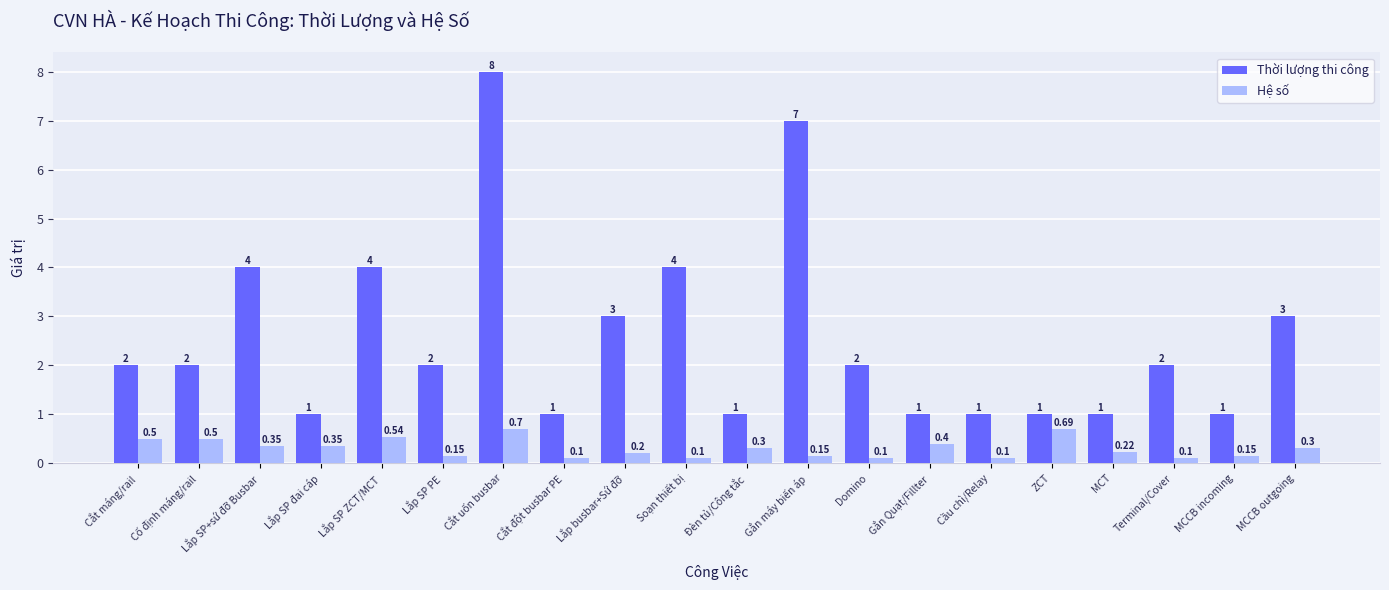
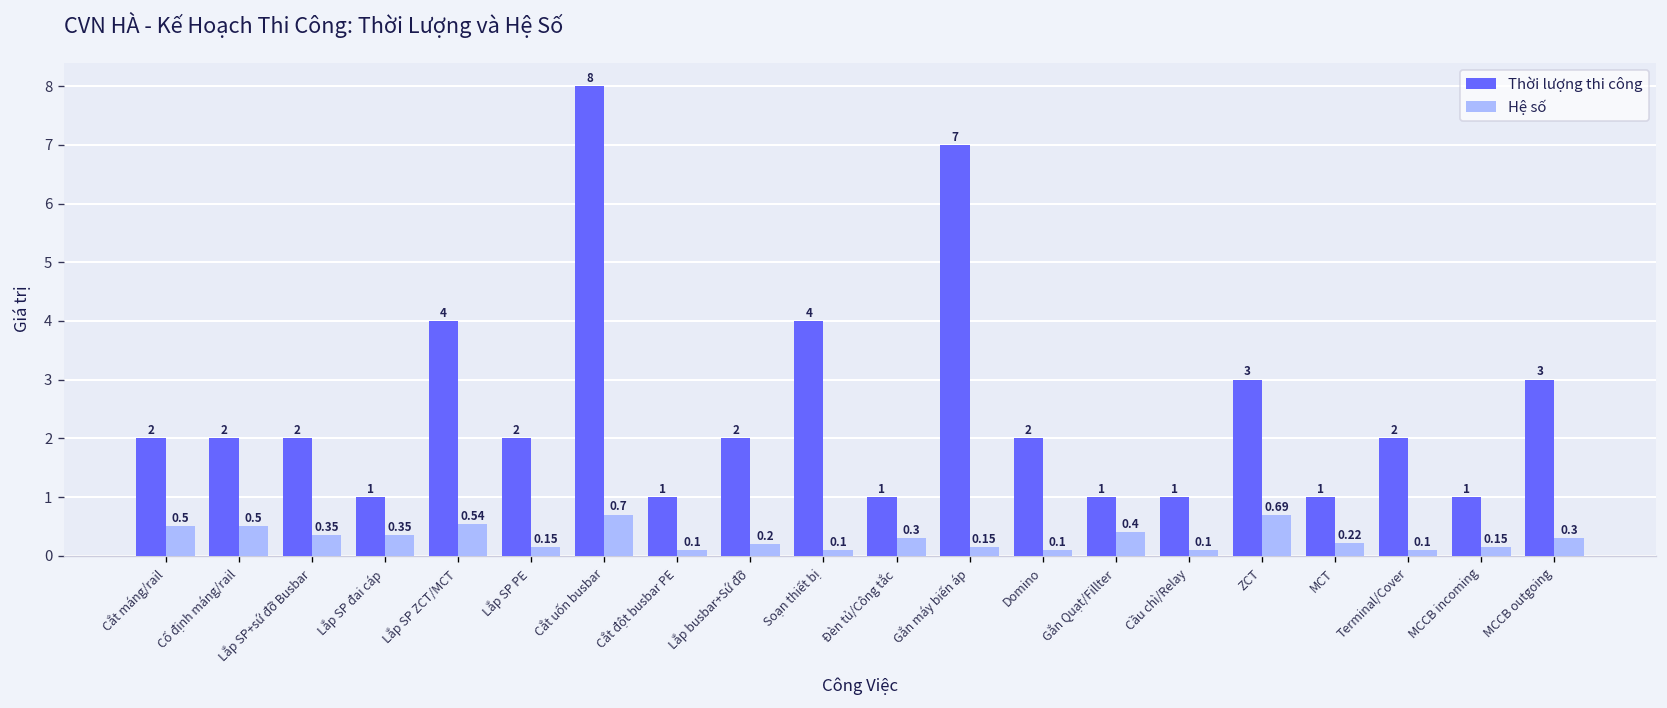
  {
    "Thời lượng thi công": {
      "Cắt máng/rail": 2,
      "Cố định máng/rail": 2,
-     "Lắp SP+sứ đỡ Busbar": 4,
+     "Lắp SP+sứ đỡ Busbar": 2,
      "Lắp SP đai cáp": 1,
      "Lắp SP ZCT/MCT": 4,
      "Lắp SP PE": 2,
      "Cắt uốn busbar": 8,
      "Cắt đột busbar PE": 1,
-     "Lắp busbar+Sứ đỡ": 3,
+     "Lắp busbar+Sứ đỡ": 2,
      "Soạn thiết bị": 4,
      "Đèn tủ/Công tắc": 1,
      "Gắn máy biến áp": 7,
      "Domino": 2,
      "Gắn Quạt/Fillter": 1,
      "Cầu chì/Relay": 1,
-     "ZCT": 1,
+     "ZCT": 3,
      "MCT": 1,
      "Terminal/Cover": 2,
      "MCCB incoming": 1,
      "MCCB outgoing": 3
    },
    "Hệ số": {
      "Cắt máng/rail": 0.5,
      "Cố định máng/rail": 0.5,
      "Lắp SP+sứ đỡ Busbar": 0.35,
      "Lắp SP đai cáp": 0.35,
      "Lắp SP ZCT/MCT": 0.54,
      "Lắp SP PE": 0.15,
      "Cắt uốn busbar": 0.7,
      "Cắt đột busbar PE": 0.1,
      "Lắp busbar+Sứ đỡ": 0.2,
      "Soạn thiết bị": 0.1,
      "Đèn tủ/Công tắc": 0.3,
      "Gắn máy biến áp": 0.15,
      "Domino": 0.1,
      "Gắn Quạt/Fillter": 0.4,
      "Cầu chì/Relay": 0.1,
      "ZCT": 0.69,
      "MCT": 0.22,
      "Terminal/Cover": 0.1,
      "MCCB incoming": 0.15,
      "MCCB outgoing": 0.3
    }
  }
